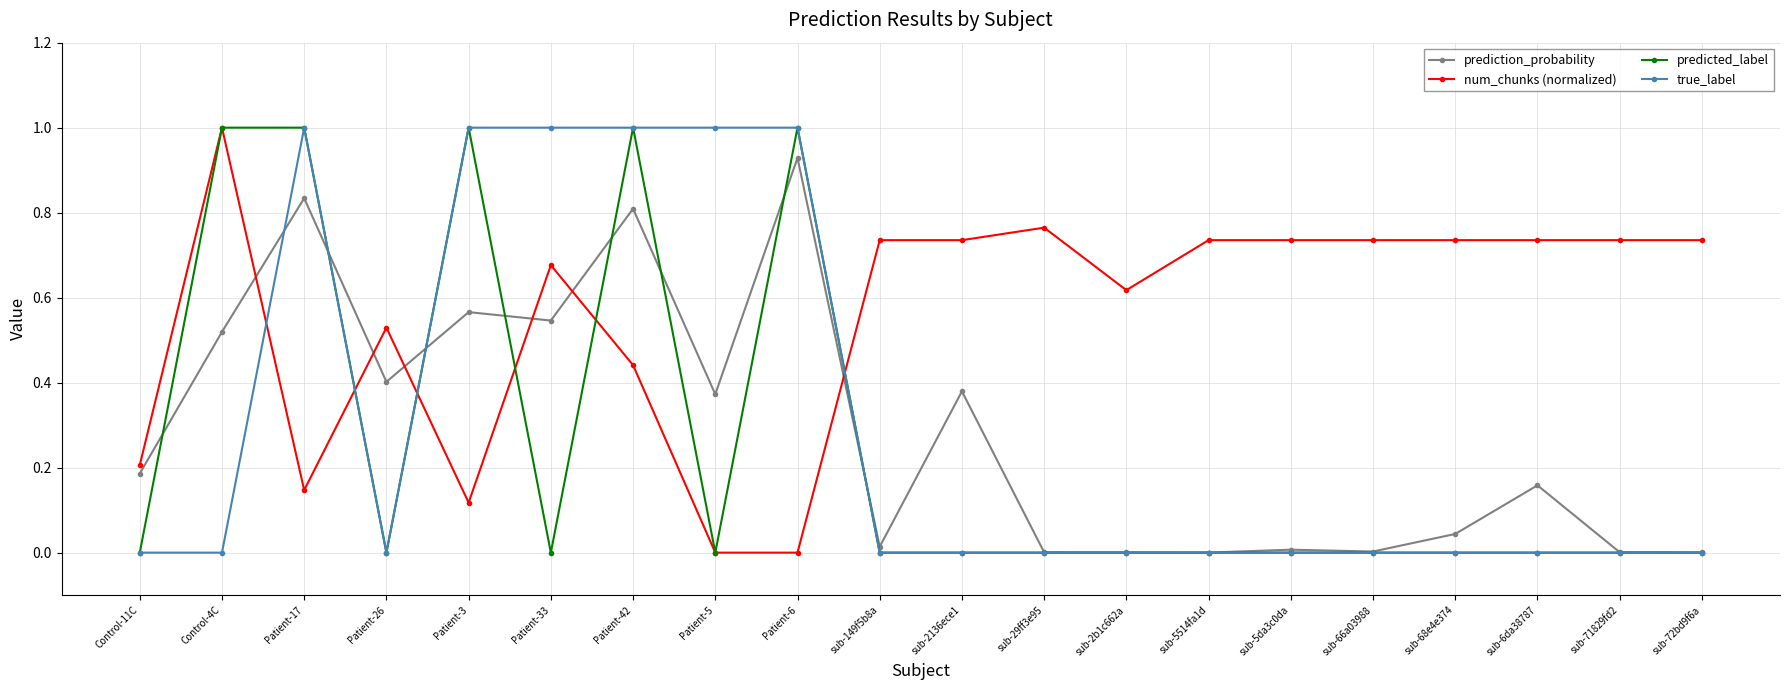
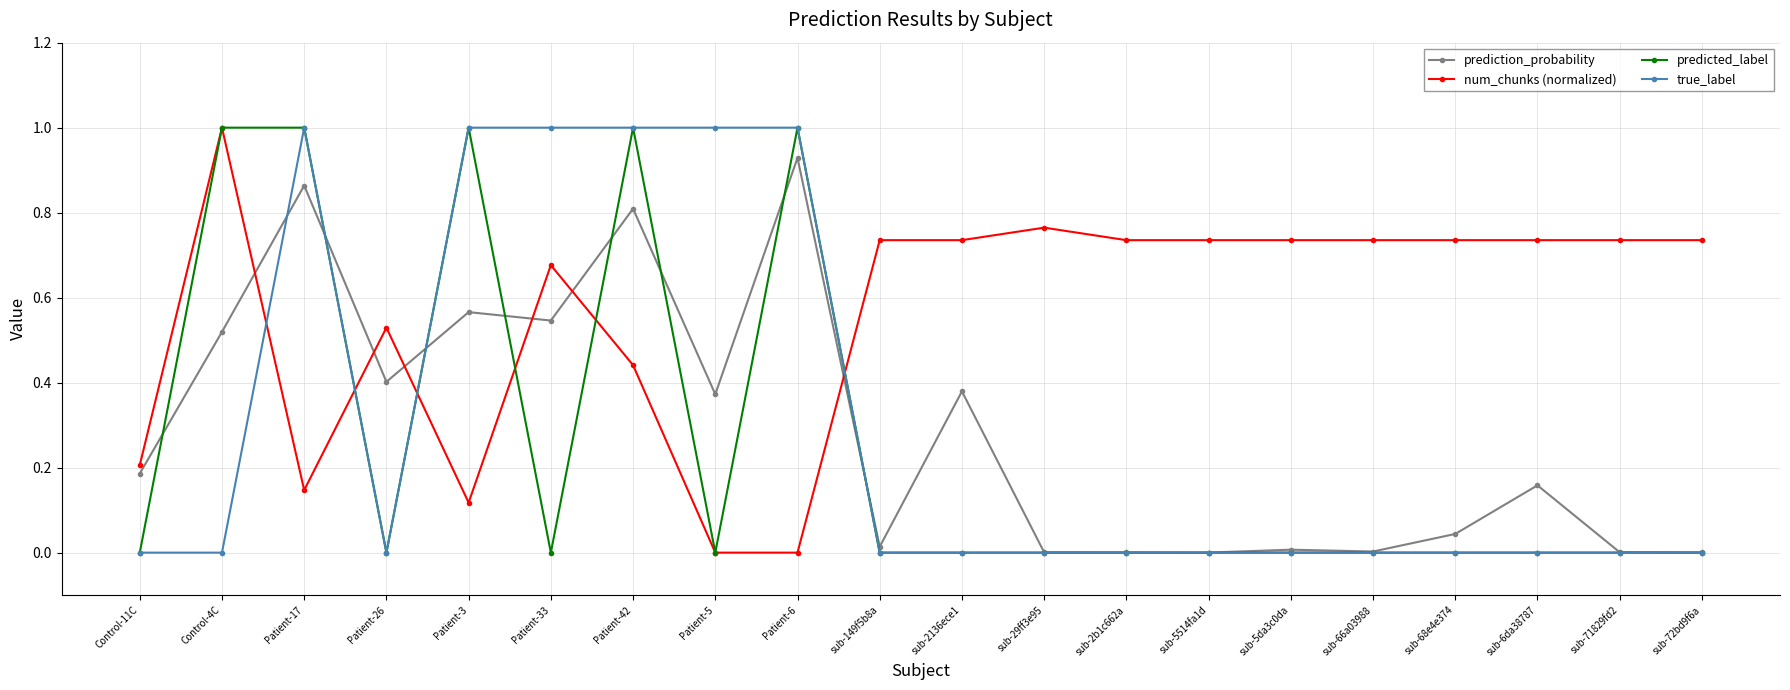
  {
    "prediction_probability": {
      "Control-11C": 0.19,
      "Control-4C": 0.52,
-     "Patient-17": 0.83,
+     "Patient-17": 0.86,
      "Patient-26": 0.40,
      "Patient-3": 0.57,
      "Patient-33": 0.55,
      "Patient-42": 0.81,
      "Patient-5": 0.37,
      "Patient-6": 0.93,
      "sub-149f5b8a": 0.01,
      "sub-2136ece1": 0.38,
      "sub-5da3c0da": 0.01,
      "sub-68e4e374": 0.04,
      "sub-6da38787": 0.16
    },
    "num_chunks (normalized)": {
      "Control-11C": 0.21,
      "Patient-17": 0.15,
      "Patient-26": 0.53,
      "Patient-3": 0.12,
      "Patient-33": 0.68,
      "Patient-42": 0.44,
      "Patient-6": 0.00,
      "sub-149f5b8a": 0.74,
      "sub-2136ece1": 0.74,
      "sub-29ff3e95": 0.76,
-     "sub-2b1c662a": 0.62,
+     "sub-2b1c662a": 0.74,
      "sub-5514fa1d": 0.74,
      "sub-5da3c0da": 0.74,
      "sub-66a03988": 0.74,
      "sub-68e4e374": 0.74,
      "sub-6da38787": 0.74,
      "sub-71829fd2": 0.74,
      "sub-72bd9f6a": 0.74
    },
    "predicted_label": {
      "Patient-33": 0.00
    },
    "true_label": {
      "Control-4C": 0.00,
      "Patient-33": 1.00,
      "Patient-5": 1.00
    }
  }
